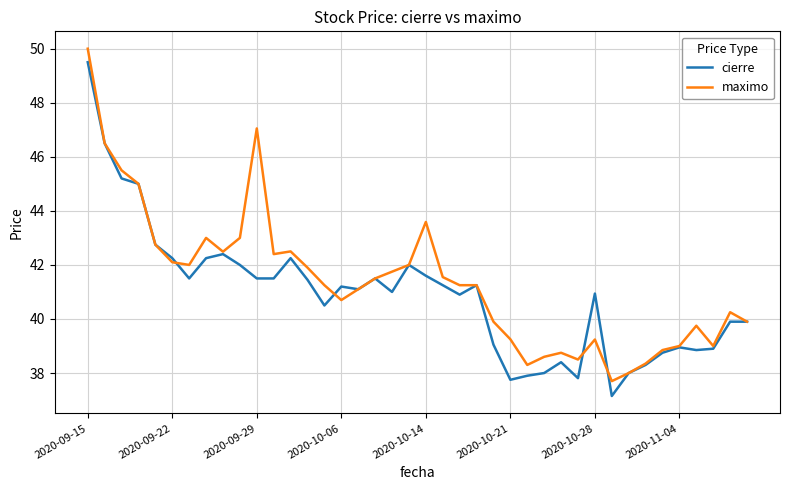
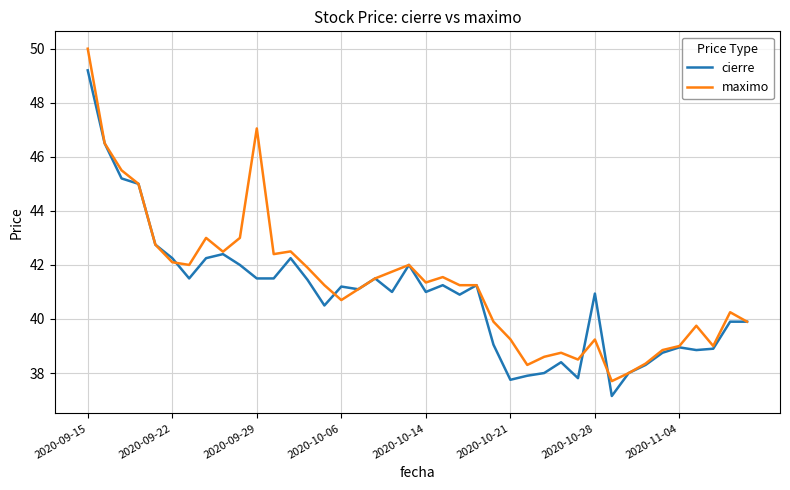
  {
    "cierre": {
-     "2020-09-15": 49.5,
+     "2020-09-15": 49.2,
      "2020-09-22": 42.3,
      "2020-09-29": 41.5,
      "2020-10-06": 41.2,
-     "2020-10-14": 41.6,
+     "2020-10-14": 41.0,
      "2020-10-21": 37.8,
      "2020-10-28": 40.9
    },
    "maximo": {
      "2020-09-15": 50.0,
      "2020-09-22": 42.1,
      "2020-09-29": 47.1,
      "2020-10-06": 40.7,
-     "2020-10-14": 43.6,
+     "2020-10-14": 41.4,
      "2020-10-21": 39.3,
      "2020-10-28": 39.2
    }
  }
